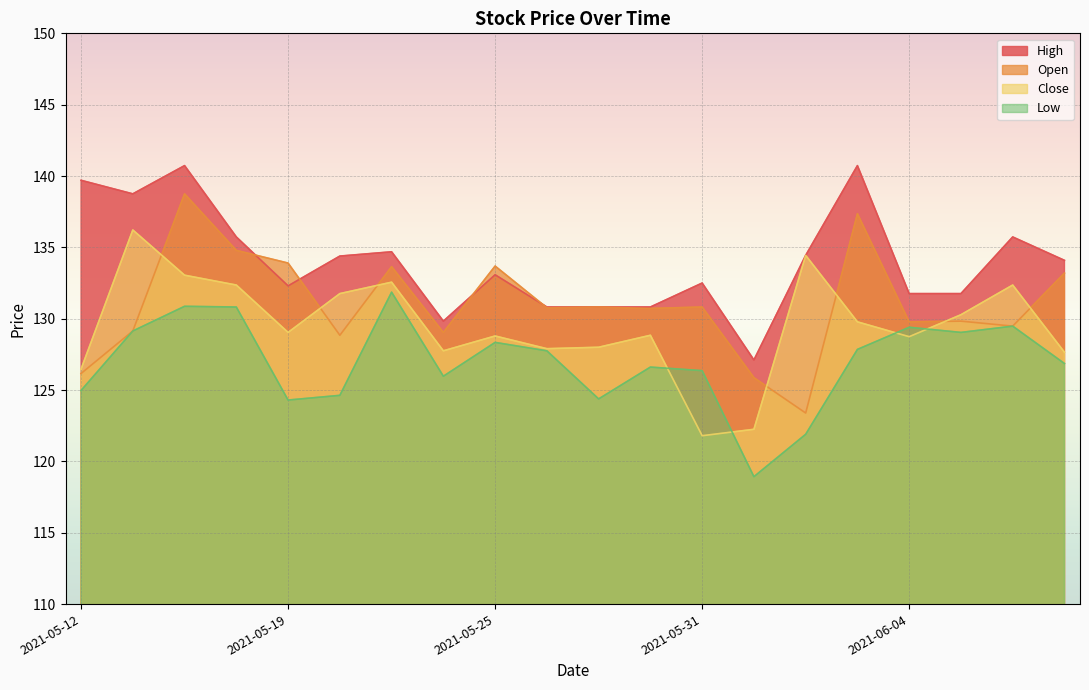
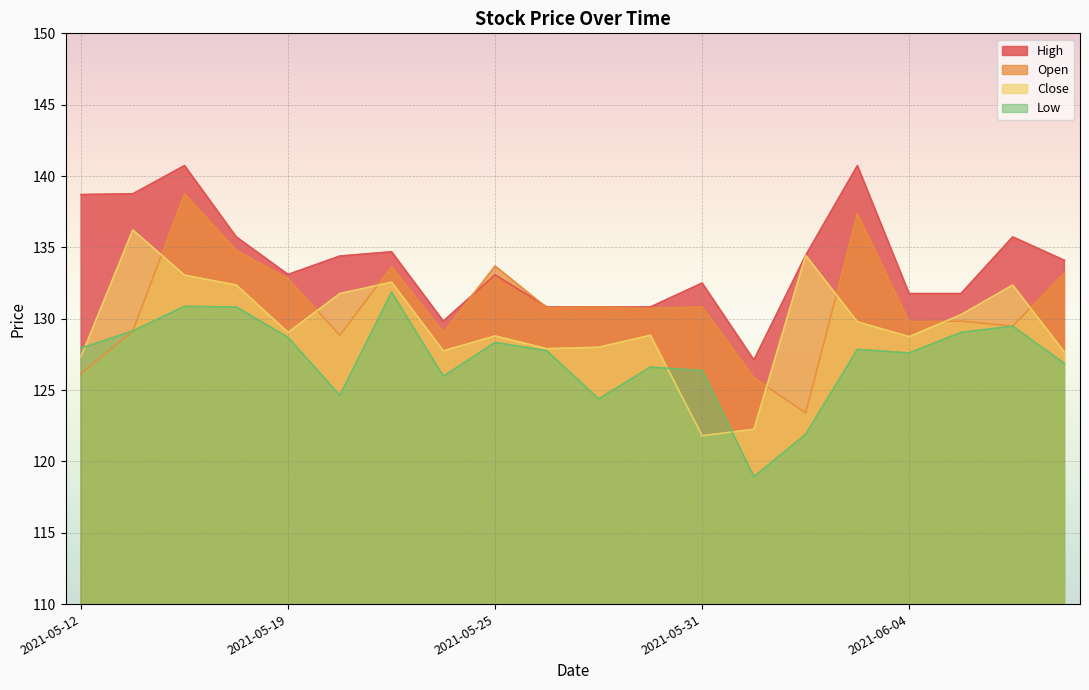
  {
    "High": {
-     "2021-05-12": 139.7,
-     "2021-05-19": 132.3,
+     "2021-05-12": 138.7,
+     "2021-05-19": 133.1,
      "2021-05-25": 133.1,
      "2021-05-31": 132.5,
      "2021-06-04": 131.8
    },
    "Open": {
      "2021-05-12": 126.2,
-     "2021-05-19": 133.9,
+     "2021-05-19": 132.8,
      "2021-05-25": 133.7,
      "2021-05-31": 130.8,
      "2021-06-04": 129.8
    },
    "Close": {
-     "2021-05-12": 126.5,
+     "2021-05-12": 127.4,
      "2021-05-19": 129.0,
      "2021-05-25": 128.8,
      "2021-05-31": 121.8,
      "2021-06-04": 128.7
    },
    "Low": {
-     "2021-05-12": 125.0,
-     "2021-05-19": 124.3,
+     "2021-05-12": 127.9,
+     "2021-05-19": 128.7,
      "2021-05-25": 128.3,
      "2021-05-31": 126.4,
-     "2021-06-04": 129.4
+     "2021-06-04": 127.6
    }
  }
